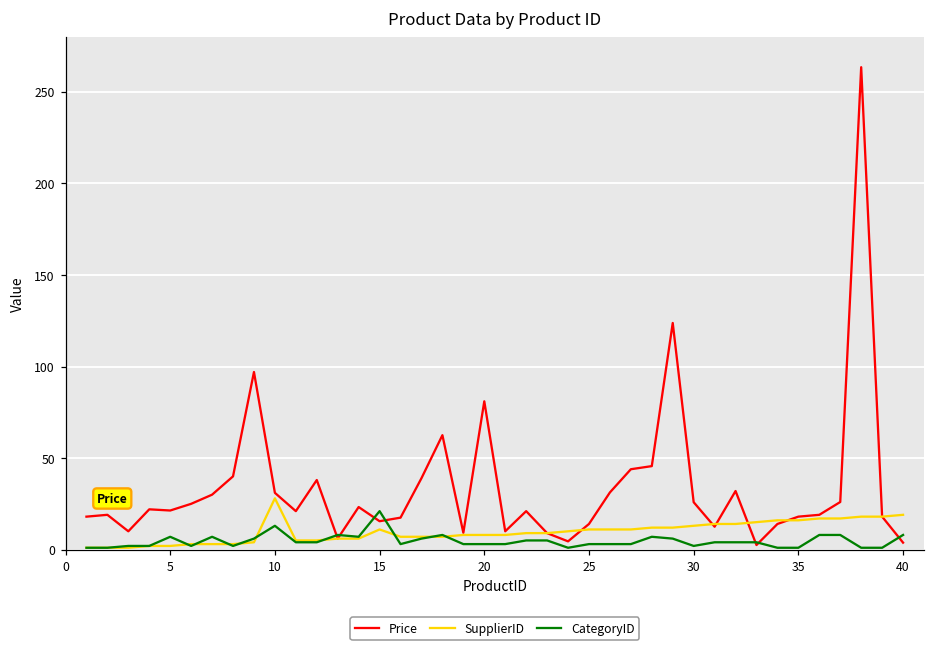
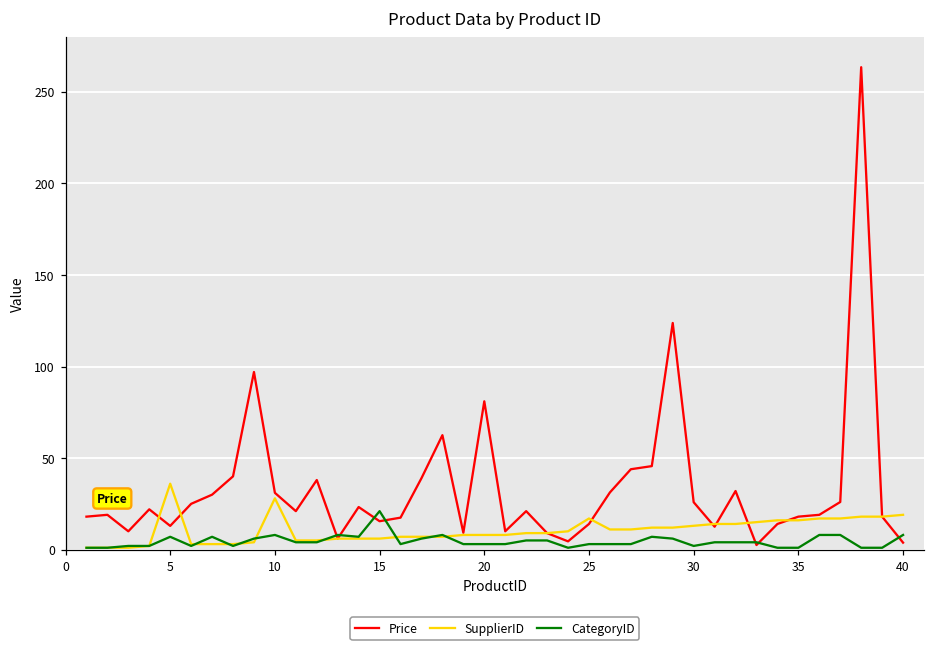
  {
    "Price": {
-     "5": 21,
+     "5": 13,
      "10": 31,
      "15": 16,
      "20": 81,
      "25": 14,
      "30": 26,
      "35": 18,
      "40": 4
    },
    "SupplierID": {
-     "5": 2,
+     "5": 36,
      "10": 28,
-     "15": 11,
+     "15": 6,
      "20": 8,
-     "25": 11,
+     "25": 17,
      "30": 13,
      "35": 16,
      "40": 19
    },
    "CategoryID": {
      "5": 7,
-     "10": 13,
+     "10": 8,
      "15": 21,
      "20": 3,
      "25": 3,
      "30": 2,
      "35": 1,
      "40": 8
    }
  }
